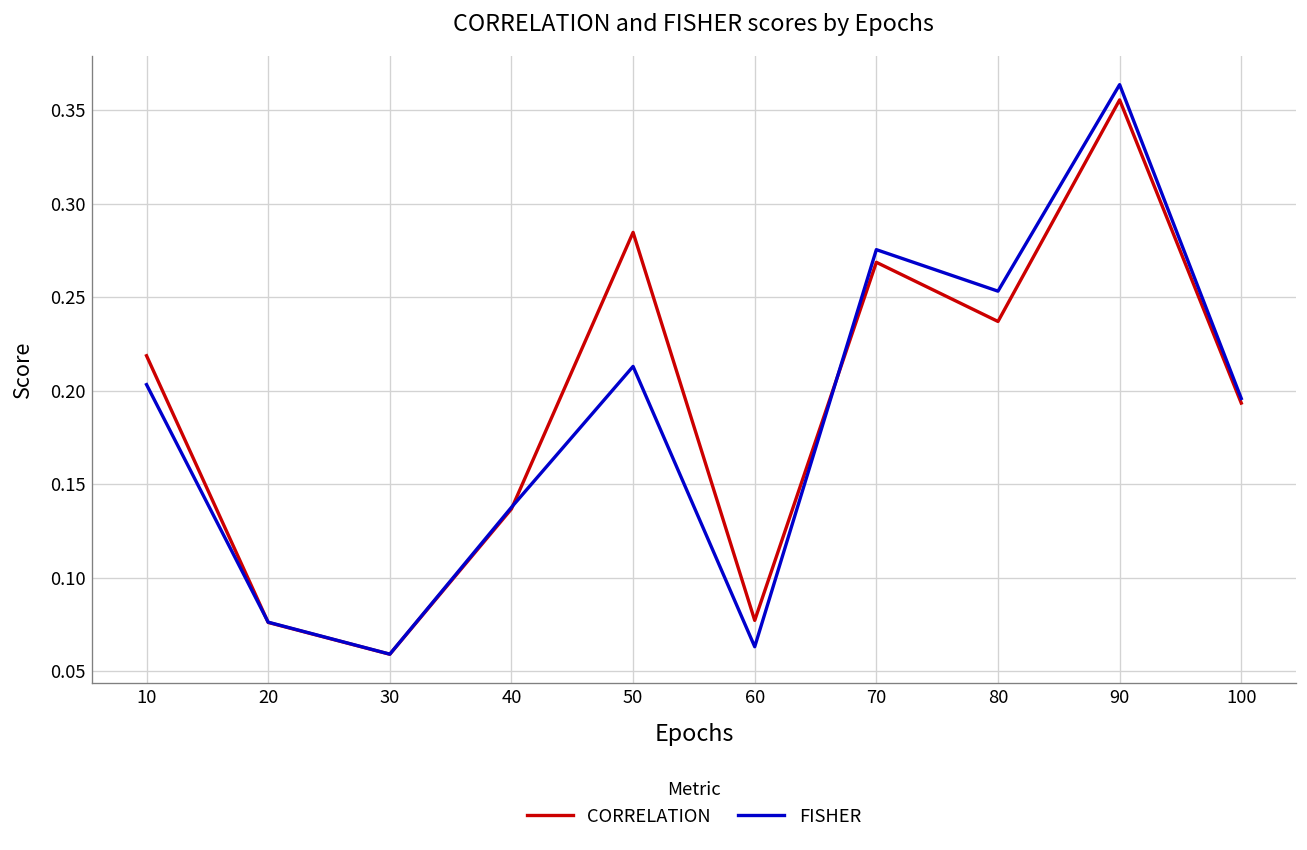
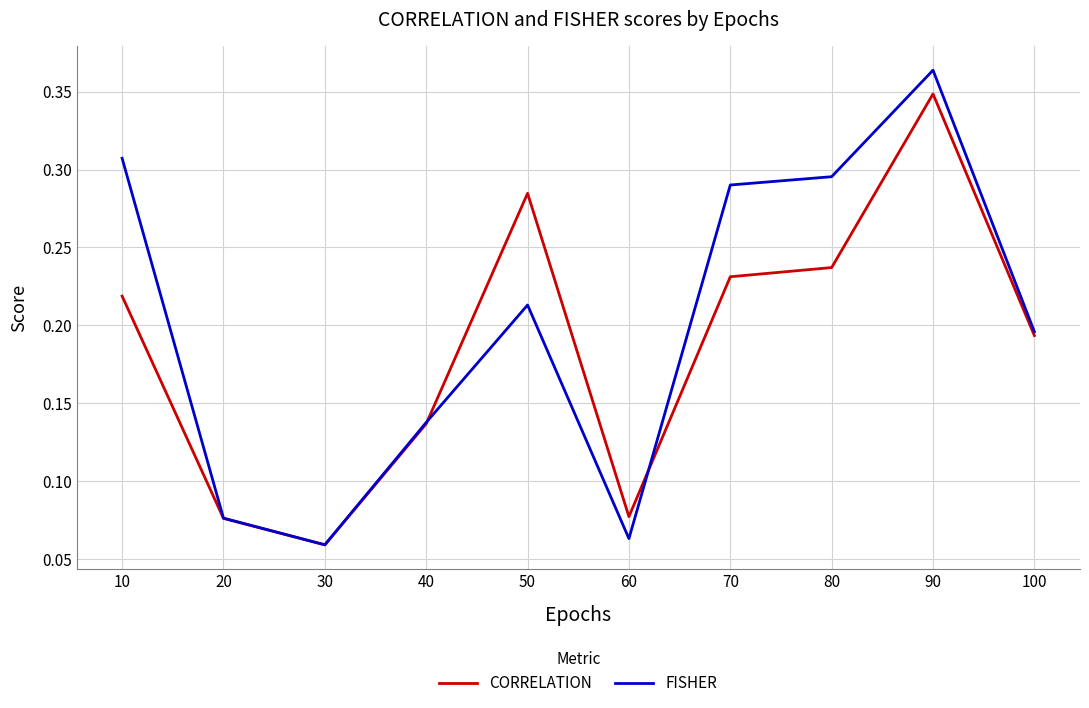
  {
    "CORRELATION": {
      "10": 0.219,
      "50": 0.285,
      "60": 0.077,
-     "70": 0.269,
+     "70": 0.231,
      "80": 0.237,
-     "90": 0.356,
+     "90": 0.349,
      "100": 0.193
    },
    "FISHER": {
-     "10": 0.203,
+     "10": 0.307,
      "50": 0.213,
      "60": 0.063,
-     "70": 0.276,
-     "80": 0.253,
+     "70": 0.290,
+     "80": 0.295,
      "90": 0.364,
      "100": 0.196
    }
  }
